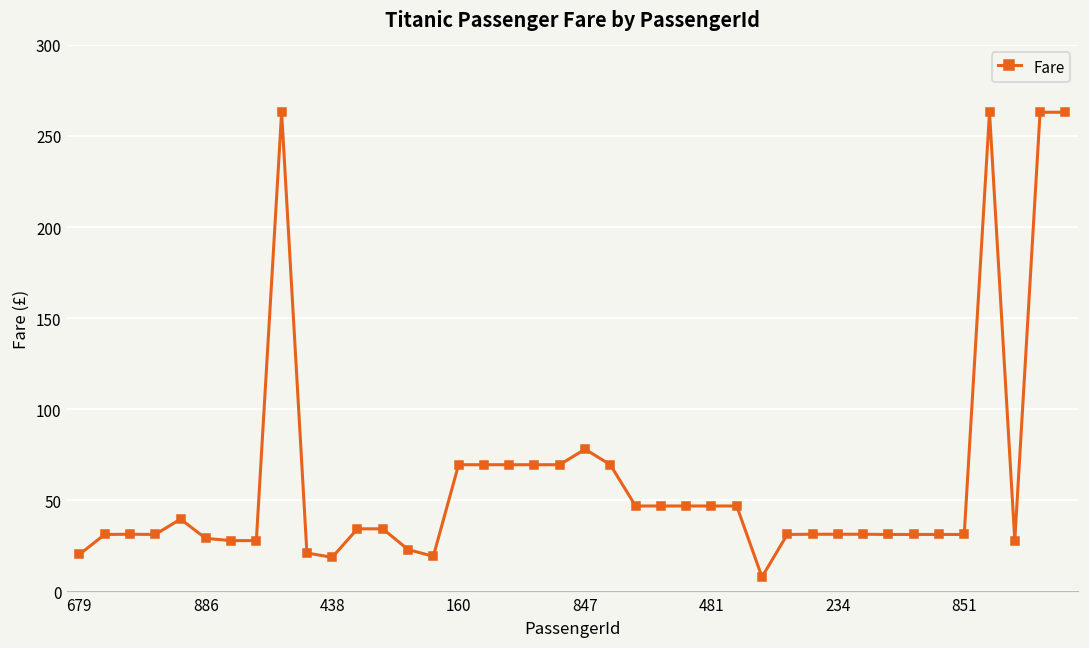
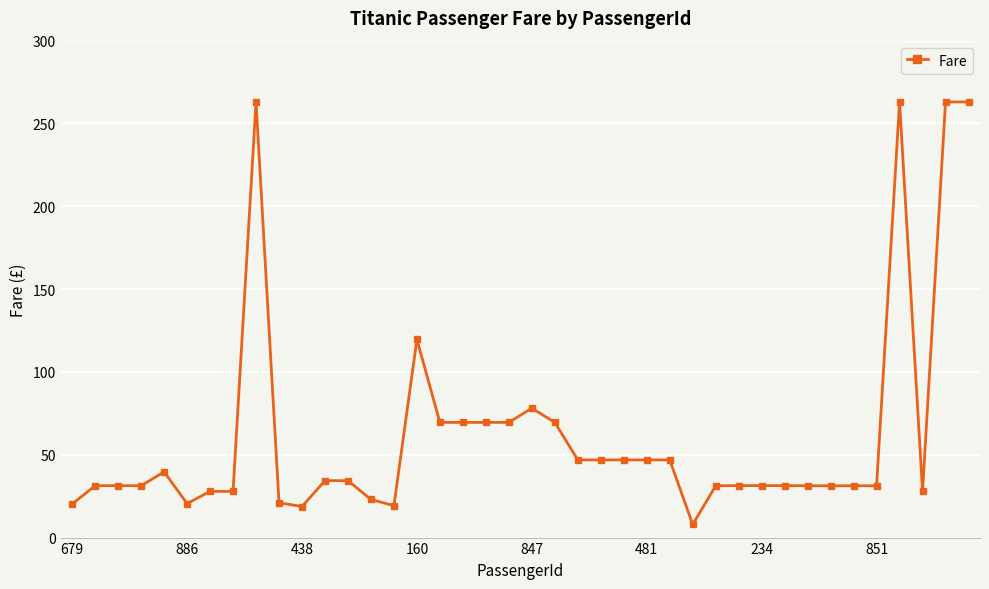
  {
    "679": 20,
-   "886": 29,
+   "886": 21,
    "438": 19,
-   "160": 70,
+   "160": 120,
    "847": 78,
    "481": 47,
    "234": 31,
    "851": 31
  }
